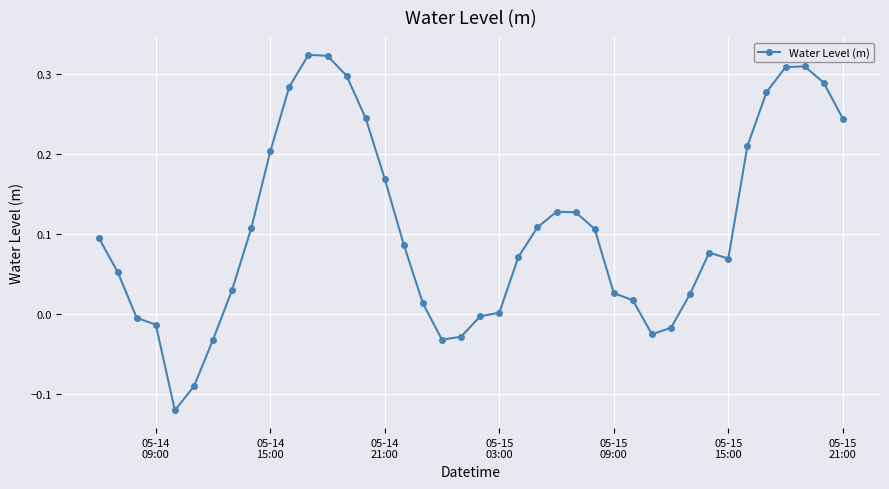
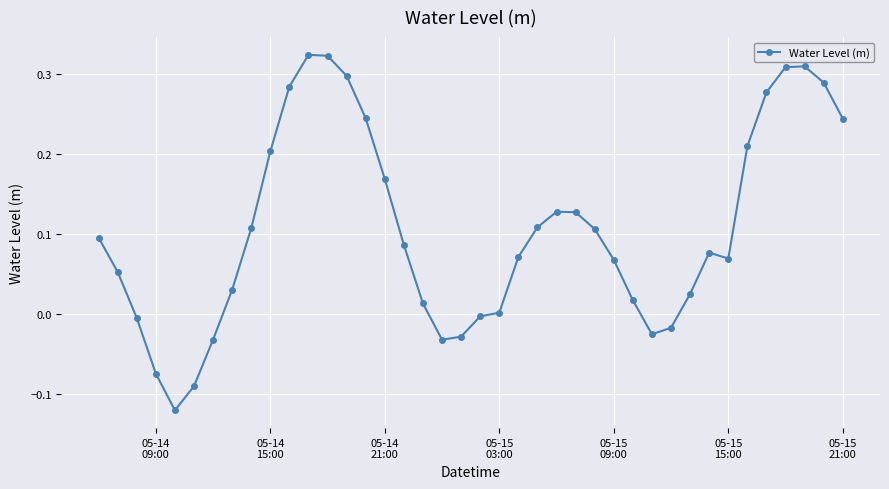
  {
-   "05-14 09:00": -0.01,
+   "05-14 09:00": -0.07,
    "05-14 15:00": 0.20,
    "05-14 21:00": 0.17,
    "05-15 03:00": 0.00,
-   "05-15 09:00": 0.03,
+   "05-15 09:00": 0.07,
    "05-15 15:00": 0.07,
    "05-15 21:00": 0.24
  }
